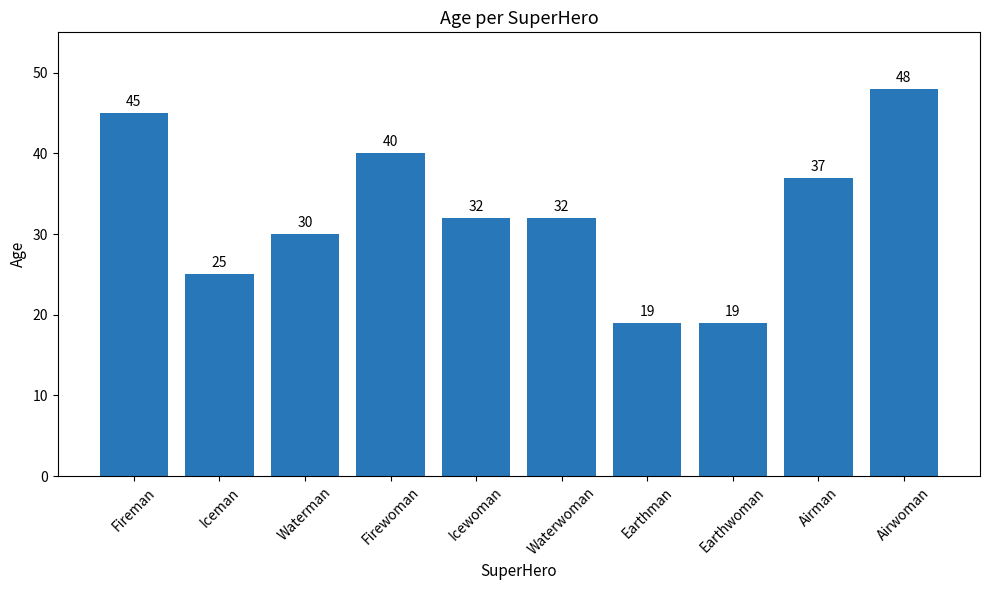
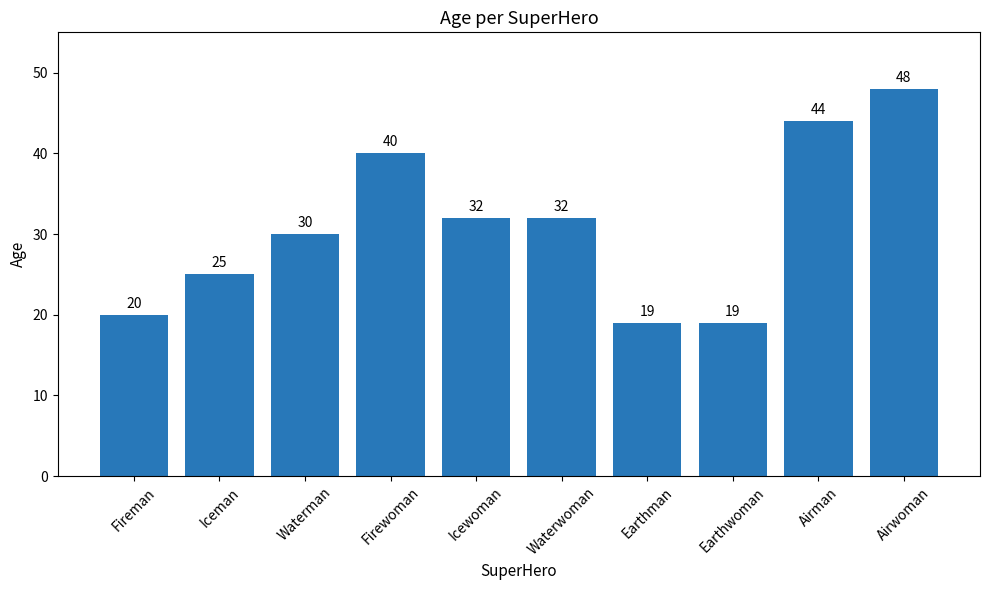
  {
-   "Fireman": 45,
+   "Fireman": 20,
    "Iceman": 25,
    "Waterman": 30,
    "Firewoman": 40,
    "Icewoman": 32,
    "Waterwoman": 32,
    "Earthman": 19,
    "Earthwoman": 19,
-   "Airman": 37,
+   "Airman": 44,
    "Airwoman": 48
  }
